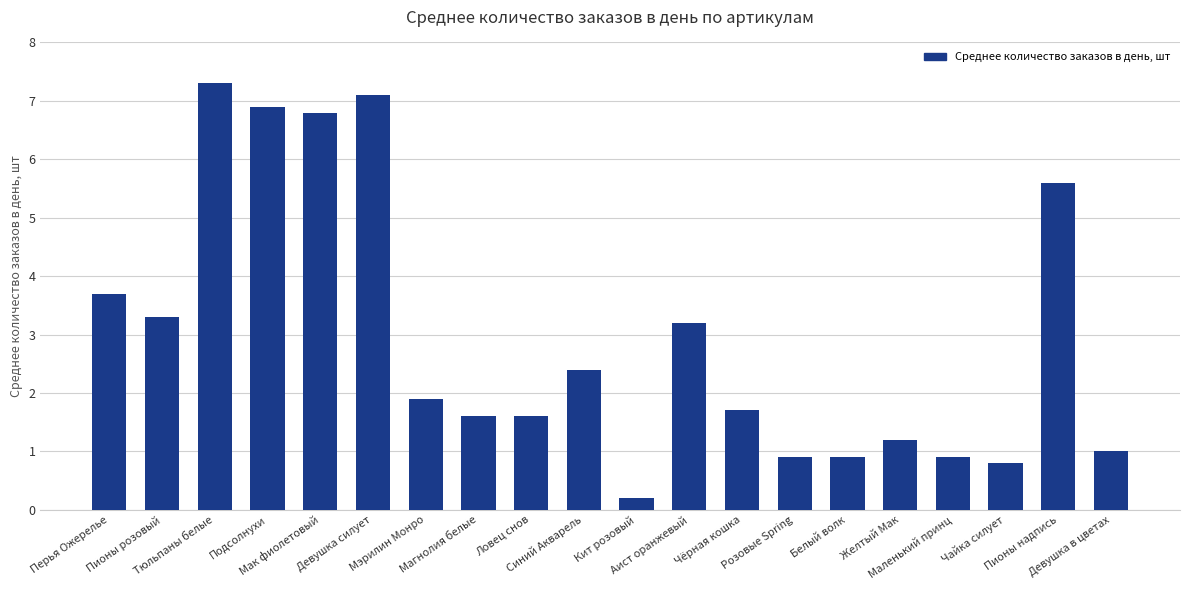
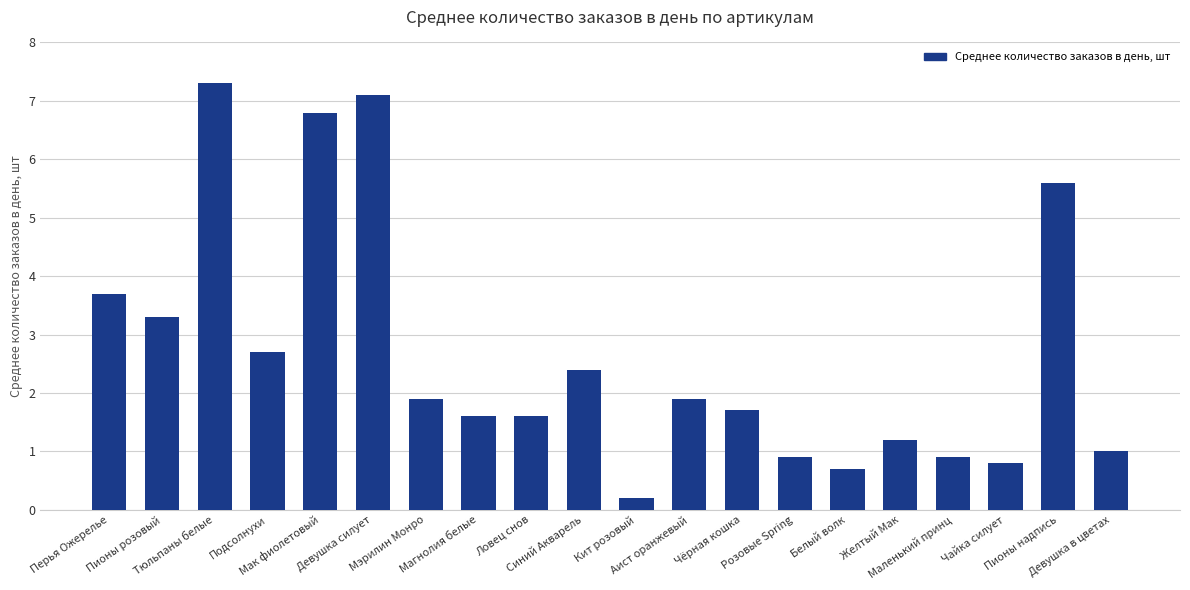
  {
    "Перья Ожерелье": 3.7,
    "Пионы розовый": 3.3,
    "Тюльпаны белые": 7.3,
-   "Подсолнухи": 6.9,
+   "Подсолнухи": 2.7,
    "Мак фиолетовый": 6.8,
    "Девушка силует": 7.1,
    "Мэрилин Монро": 1.9,
    "Магнолия белые": 1.6,
    "Ловец снов": 1.6,
    "Синий Акварель": 2.4,
    "Кит розовый": 0.2,
-   "Аист оранжевый": 3.2,
+   "Аист оранжевый": 1.9,
    "Чёрная кошка": 1.7,
    "Розовые Spring": 0.9,
-   "Белый волк": 0.9,
+   "Белый волк": 0.7,
    "Желтый Мак": 1.2,
    "Маленький принц": 0.9,
    "Чайка силует": 0.8,
    "Пионы надпись": 5.6,
    "Девушка в цветах": 1.0
  }
